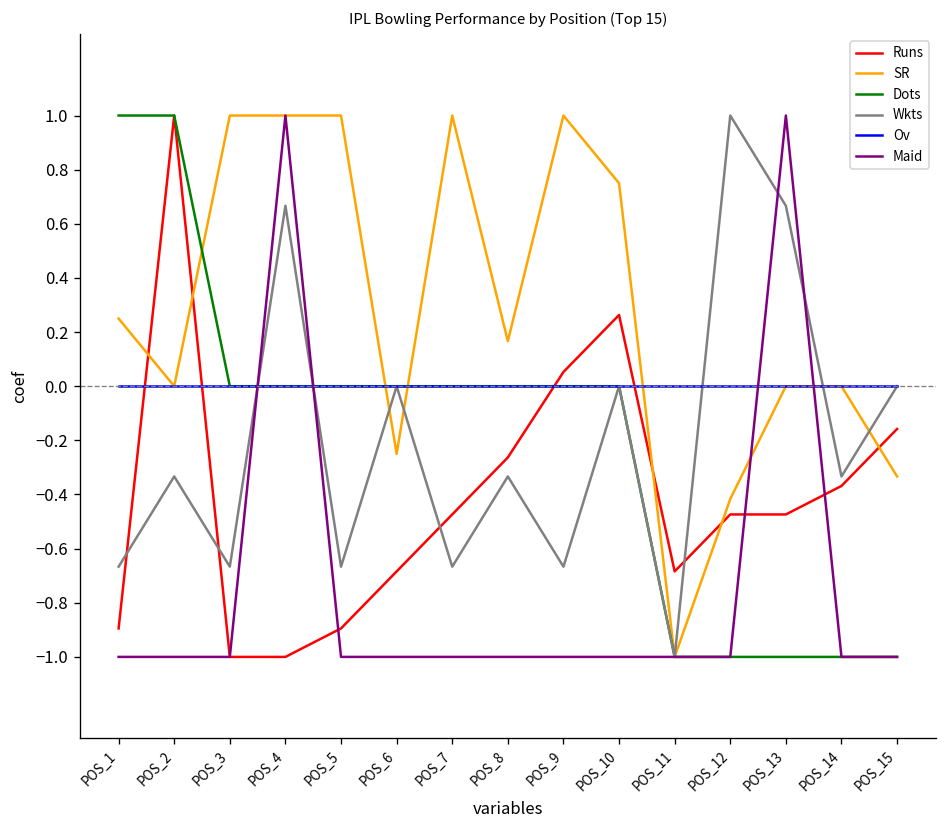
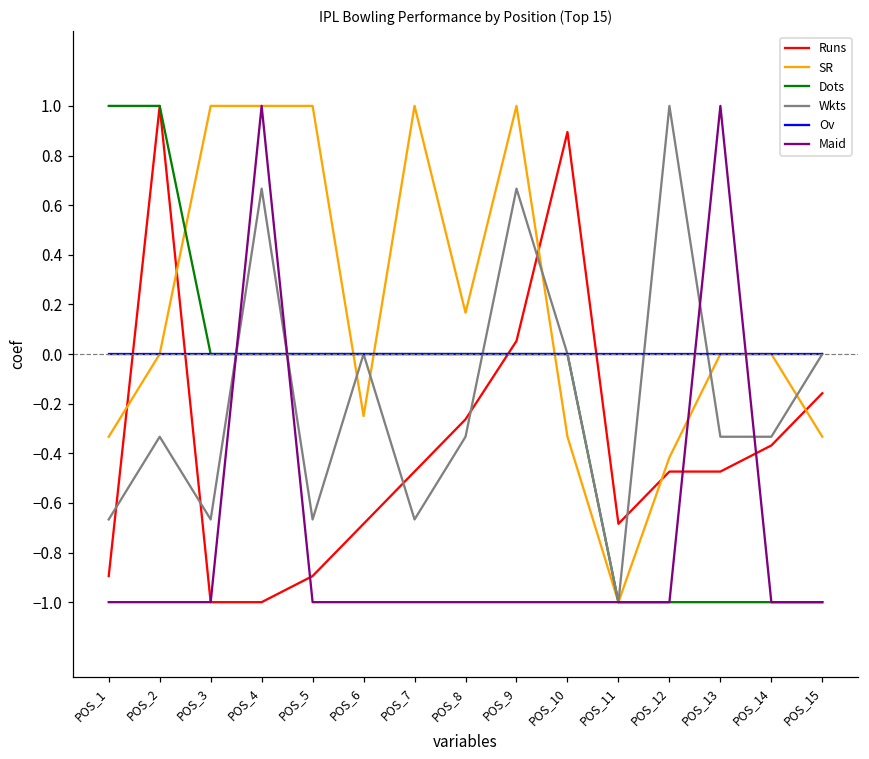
  {
    "Runs": {
      "POS_1": -0.89,
      "POS_4": -1.00,
      "POS_5": -0.89,
      "POS_6": -0.68,
      "POS_7": -0.47,
      "POS_8": -0.26,
      "POS_9": 0.05,
-     "POS_10": 0.26,
+     "POS_10": 0.89,
      "POS_11": -0.68,
      "POS_12": -0.47,
      "POS_13": -0.47,
      "POS_14": -0.37,
      "POS_15": -0.16
    },
    "SR": {
-     "POS_1": 0.25,
+     "POS_1": -0.33,
      "POS_3": 1.00,
      "POS_5": 1.00,
      "POS_6": -0.25,
      "POS_7": 1.00,
      "POS_8": 0.17,
      "POS_9": 1.00,
-     "POS_10": 0.75,
+     "POS_10": -0.33,
      "POS_12": -0.42,
      "POS_15": -0.33
    },
    "Dots": {
      "POS_1": 1.00,
      "POS_13": -1.00
    },
    "Wkts": {
      "POS_1": -0.67,
      "POS_2": -0.33,
      "POS_3": -0.67,
      "POS_4": 0.67,
      "POS_5": -0.67,
      "POS_7": -0.67,
      "POS_8": -0.33,
-     "POS_9": -0.67,
+     "POS_9": 0.67,
      "POS_12": 1.00,
-     "POS_13": 0.67,
+     "POS_13": -0.33,
      "POS_14": -0.33
    },
    "Ov": {
      "POS_1": 0.00,
      "POS_11": 0.00,
      "POS_12": 0.00
    },
    "Maid": {
      "POS_1": -1.00,
      "POS_2": -1.00,
      "POS_5": -1.00,
      "POS_6": -1.00,
      "POS_7": -1.00,
      "POS_8": -1.00,
      "POS_9": -1.00,
      "POS_10": -1.00,
      "POS_13": 1.00
    }
  }
